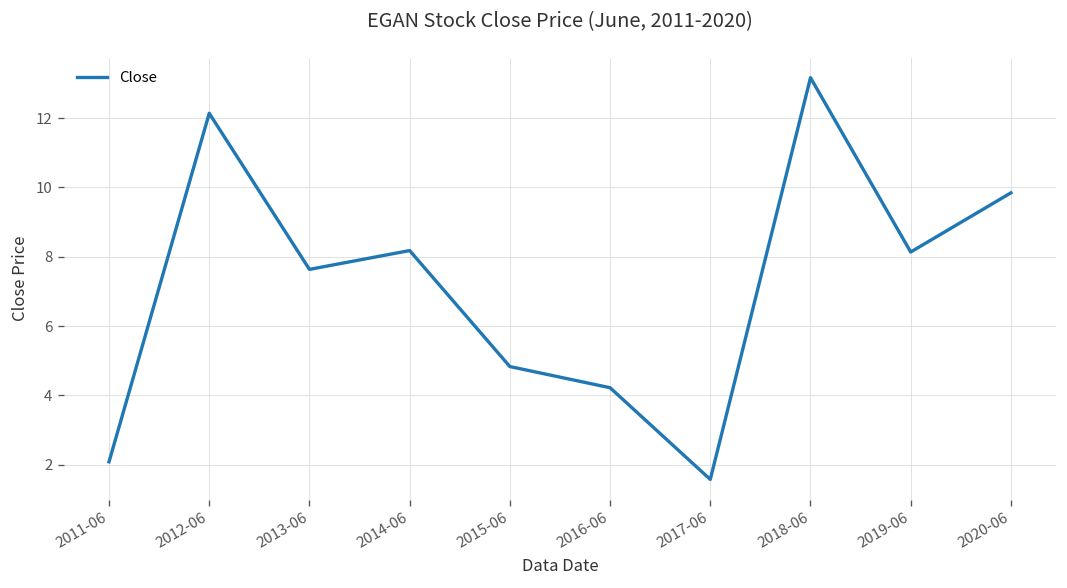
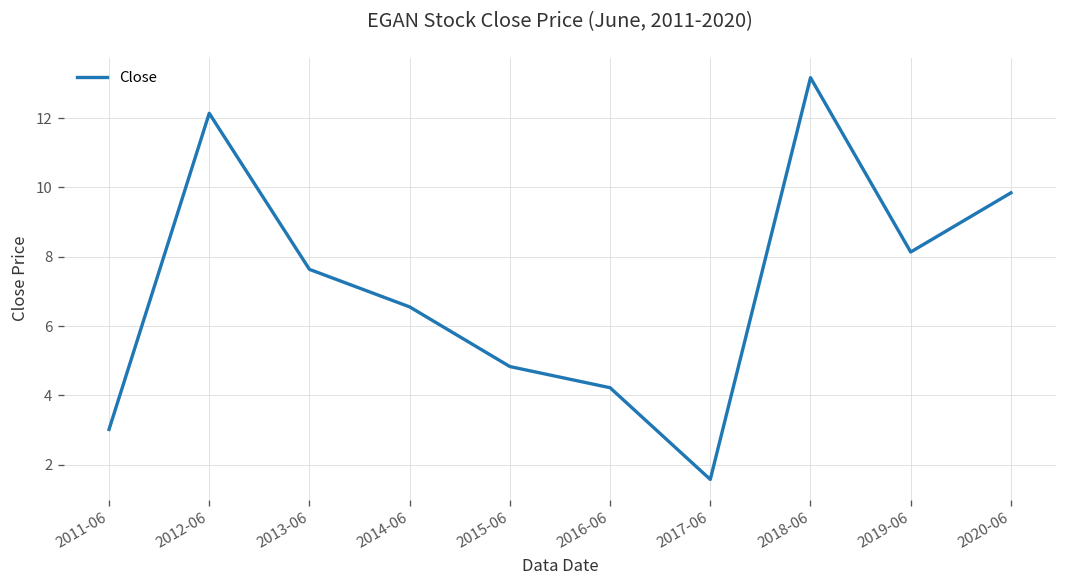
  {
-   "2011-06": 2.1,
+   "2011-06": 3.0,
    "2012-06": 12.1,
    "2013-06": 7.6,
-   "2014-06": 8.2,
+   "2014-06": 6.6,
    "2015-06": 4.8,
    "2016-06": 4.2,
    "2017-06": 1.6,
    "2018-06": 13.2,
    "2019-06": 8.1,
    "2020-06": 9.8
  }
